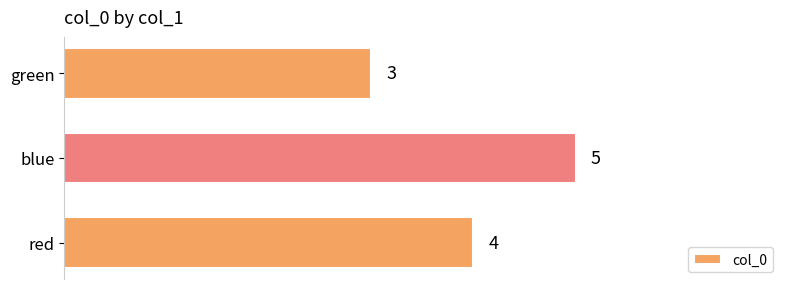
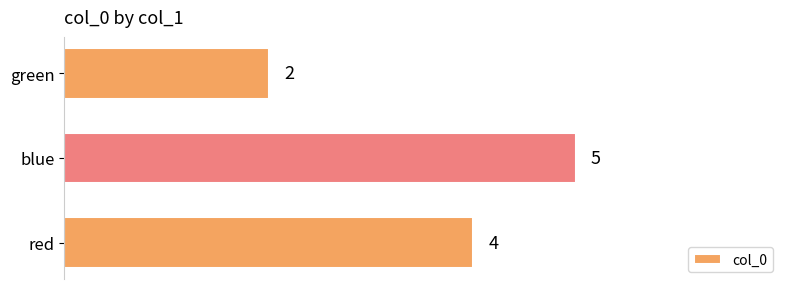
  {
-   "green": 3,
+   "green": 2,
    "blue": 5,
    "red": 4
  }
